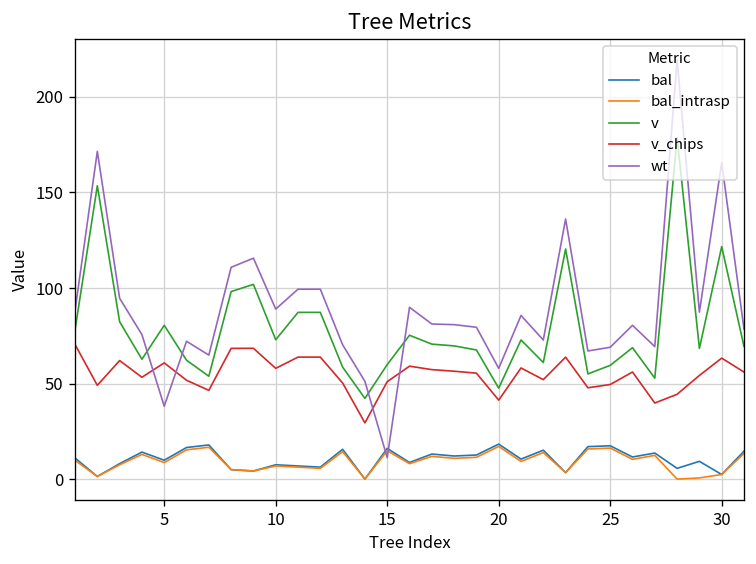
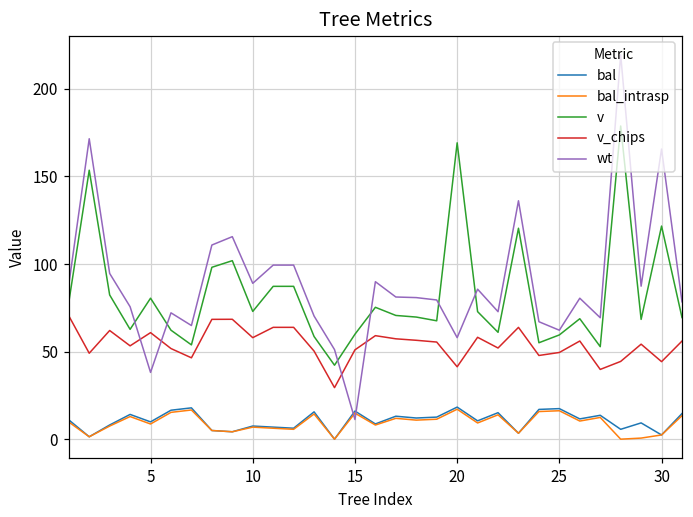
  {
    "v": {
      "5": 80,
      "10": 73,
      "15": 60,
-     "20": 48,
+     "20": 169,
      "25": 60,
      "30": 122
    },
    "v_chips": {
      "5": 61,
      "10": 58,
      "15": 51,
      "20": 41,
      "25": 50,
-     "30": 63
+     "30": 44
    },
    "wt": {
      "5": 38,
      "10": 89,
      "15": 11,
      "20": 58,
-     "25": 69
+     "25": 62
    }
  }
